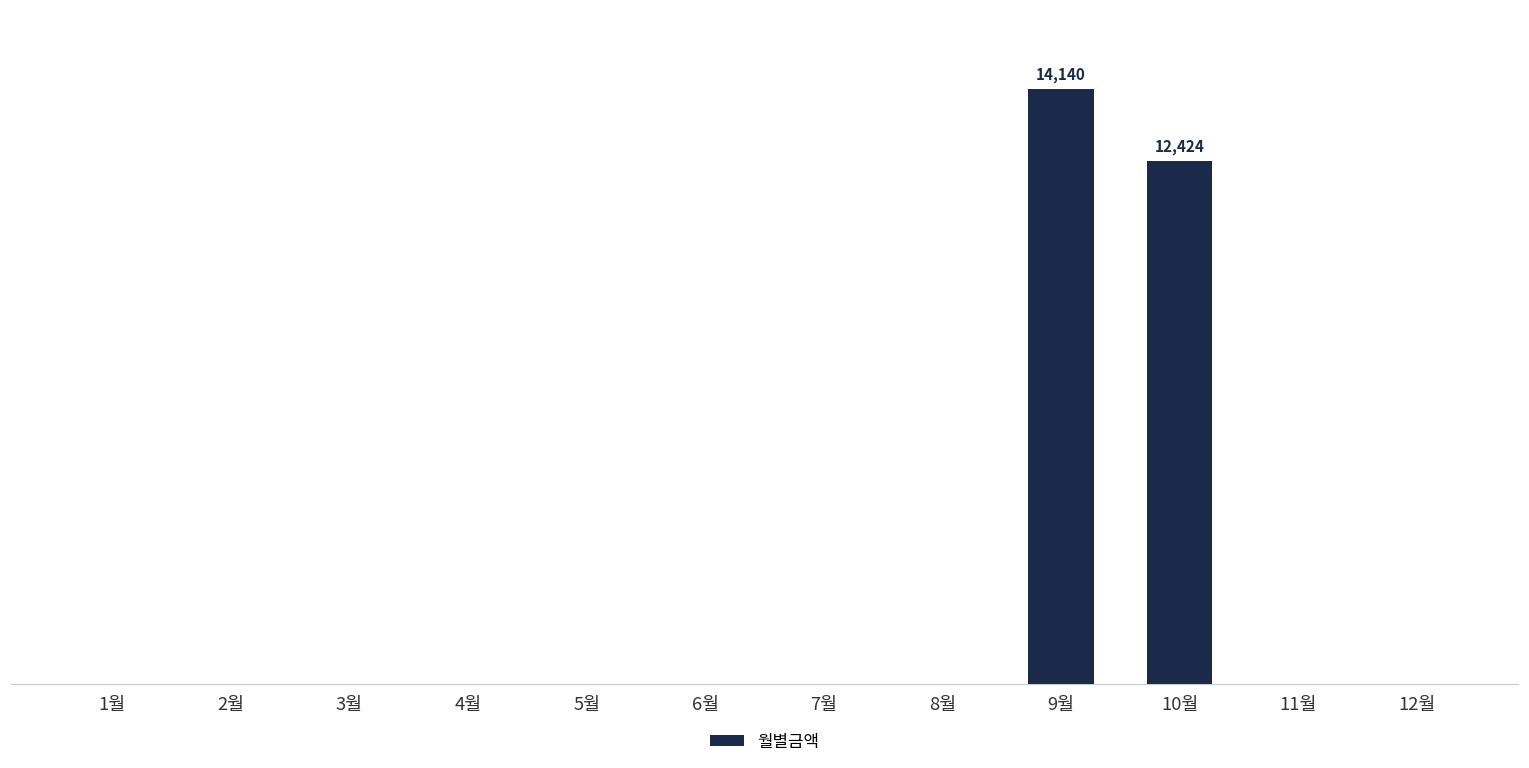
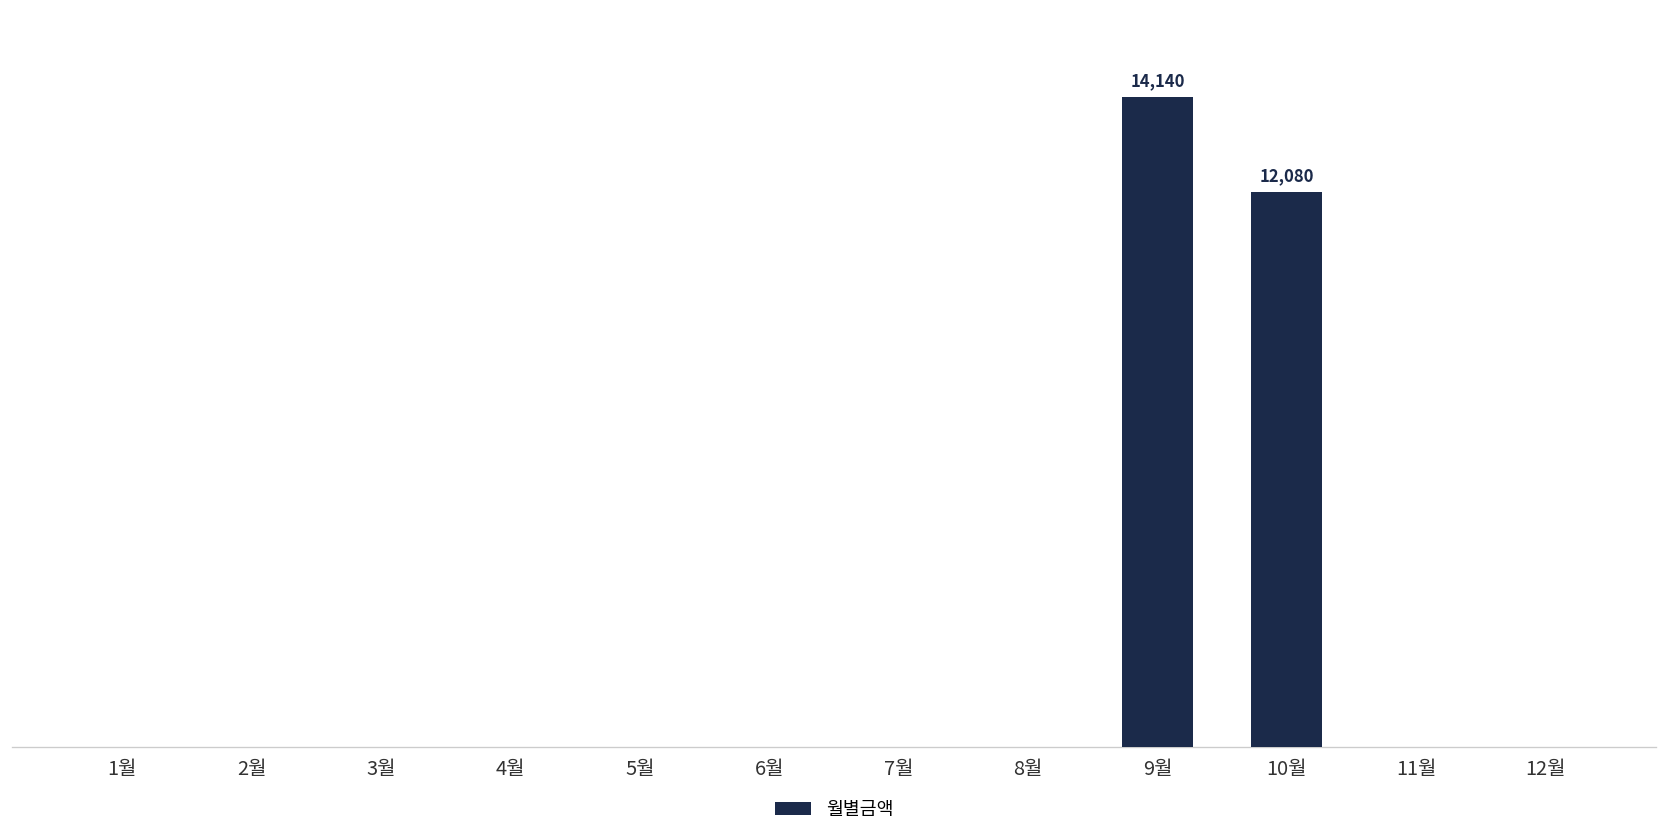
  {
    "9월": "14,140",
-   "10월": "12,424"
+   "10월": "12,080"
  }
